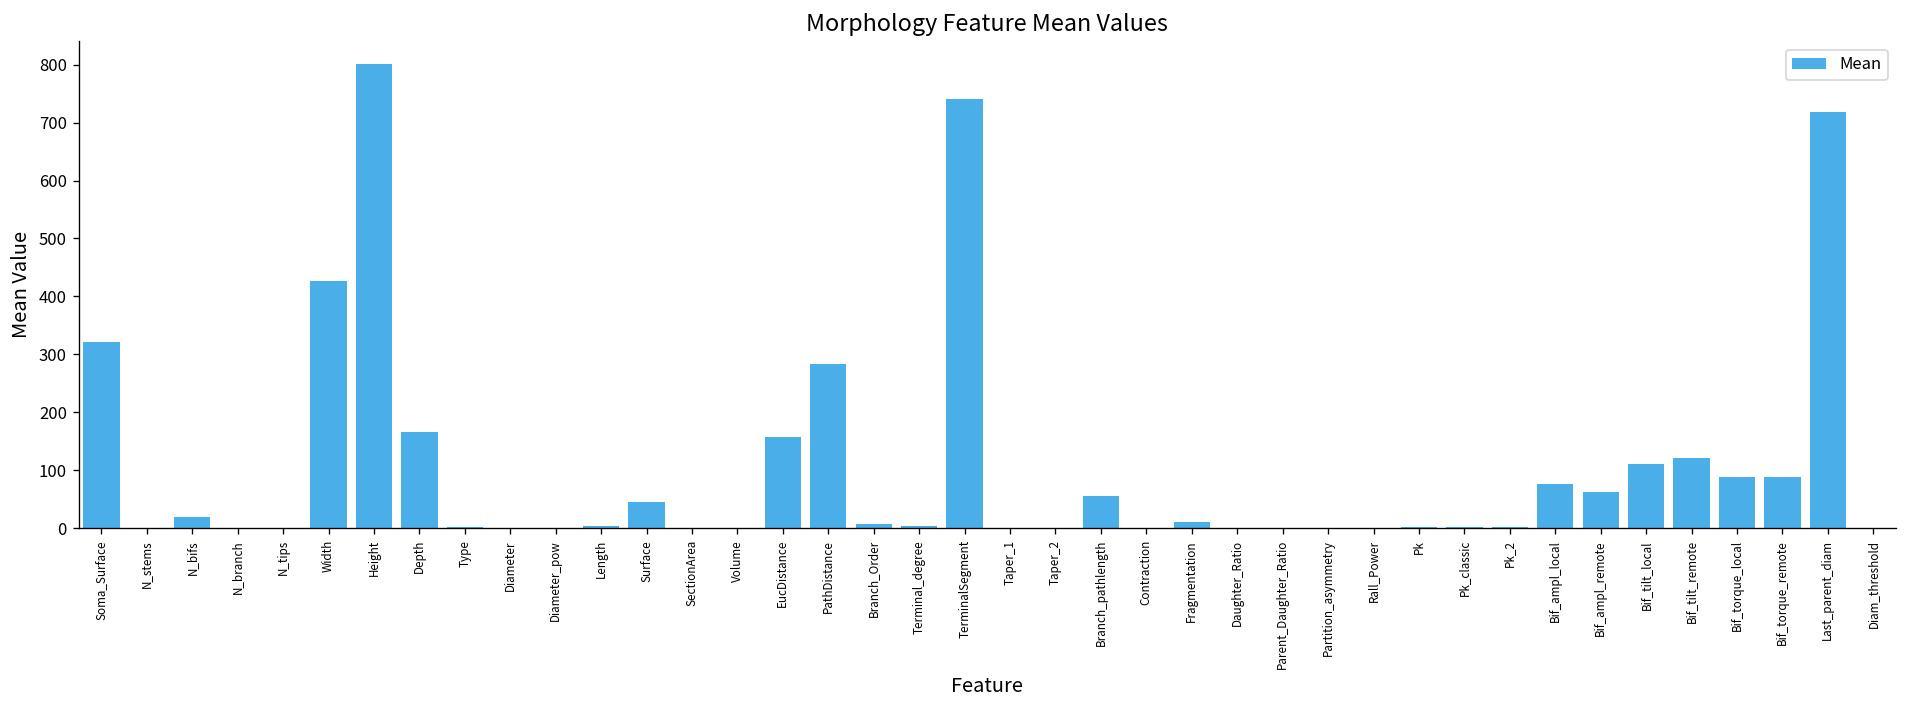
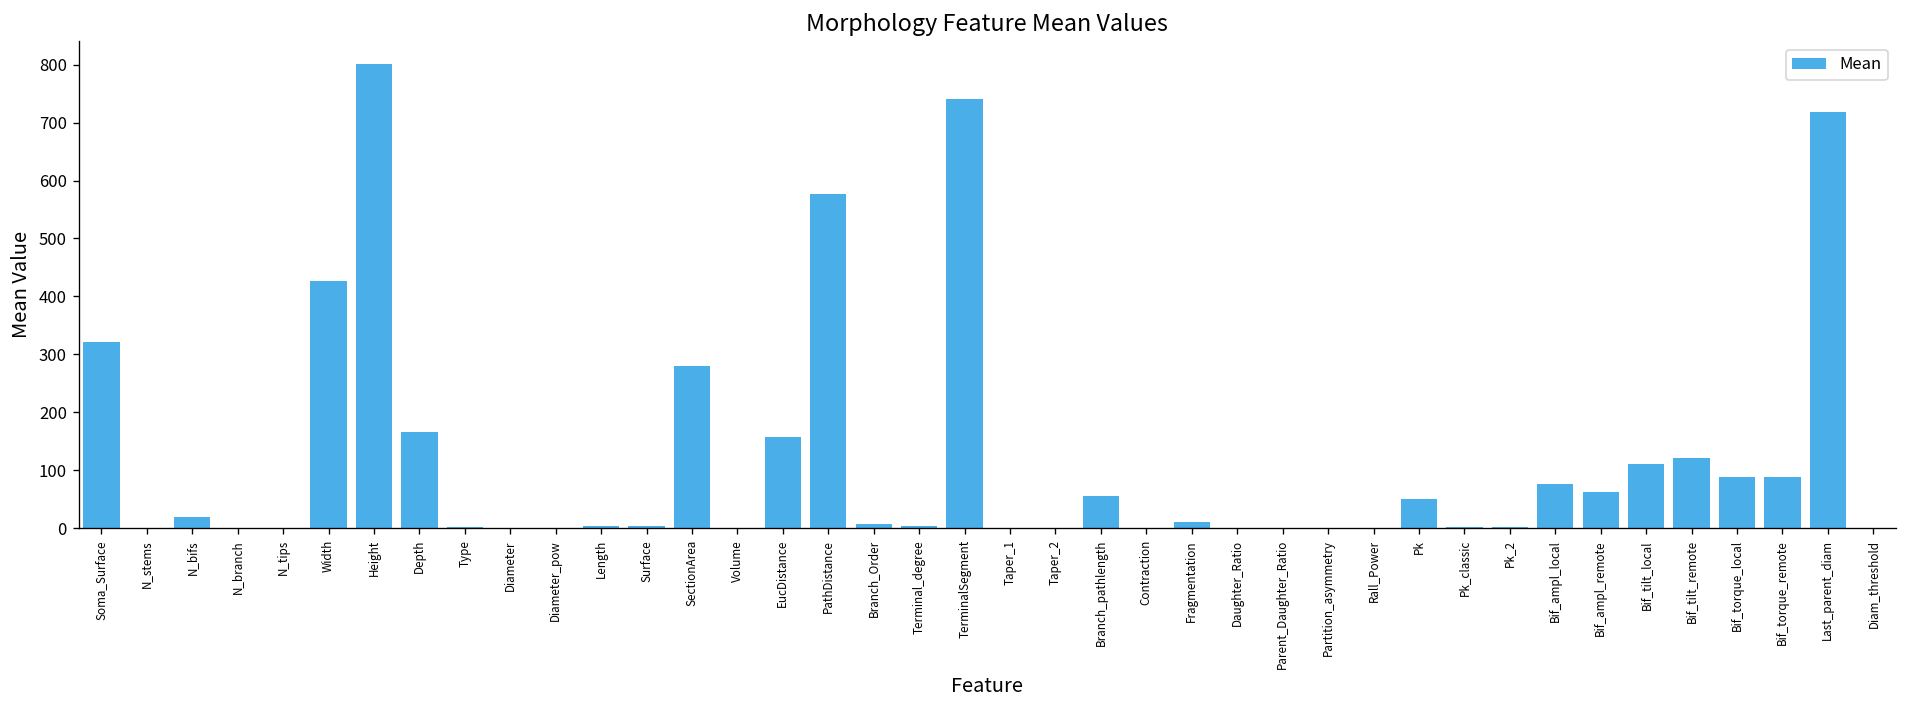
  {
    "Soma_Surface": 320,
    "N_bifs": 20,
    "Width": 430,
    "Height": 800,
    "Depth": 170,
-   "Surface": 50,
-   "SectionArea": 0,
+   "Surface": 0,
+   "SectionArea": 280,
    "EucDistance": 160,
-   "PathDistance": 280,
+   "PathDistance": 580,
    "Branch_Order": 10,
    "TerminalSegment": 740,
    "Branch_pathlength": 60,
    "Fragmentation": 10,
-   "Pk": 0,
+   "Pk": 50,
    "Bif_ampl_local": 80,
    "Bif_ampl_remote": 60,
    "Bif_tilt_local": 110,
    "Bif_tilt_remote": 120,
    "Bif_torque_local": 90,
    "Bif_torque_remote": 90,
    "Last_parent_diam": 720
  }
